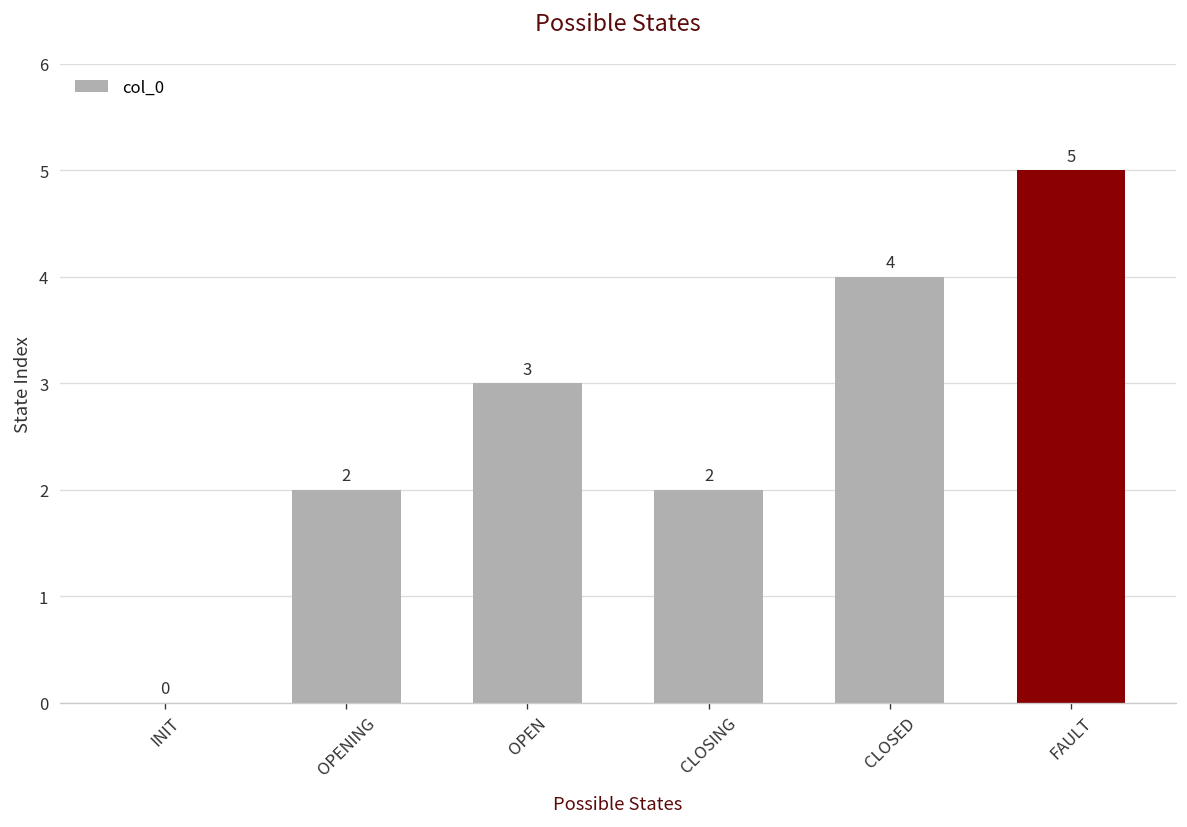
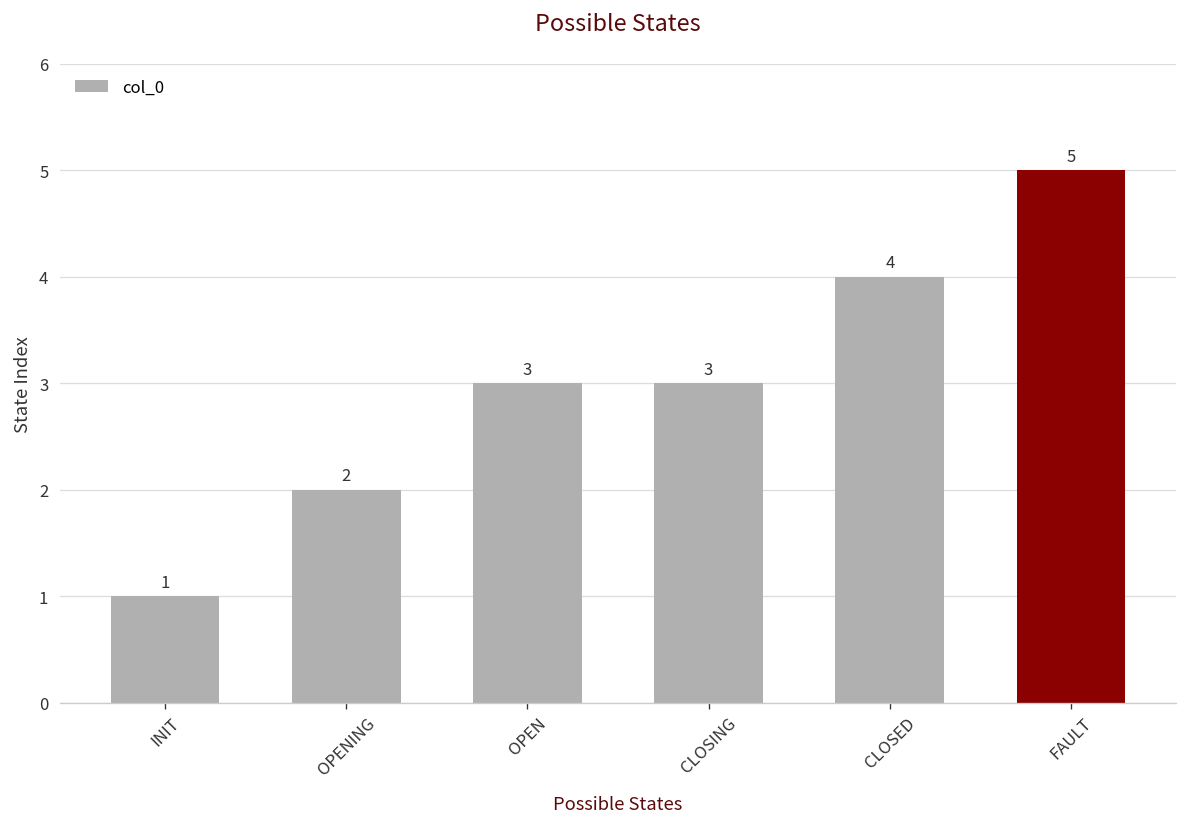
  {
-   "INIT": 0,
+   "INIT": 1,
    "OPENING": 2,
    "OPEN": 3,
-   "CLOSING": 2,
+   "CLOSING": 3,
    "CLOSED": 4,
    "FAULT": 5
  }
